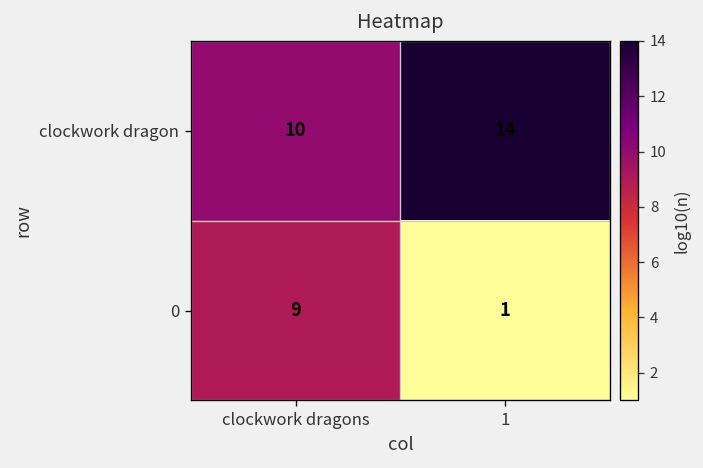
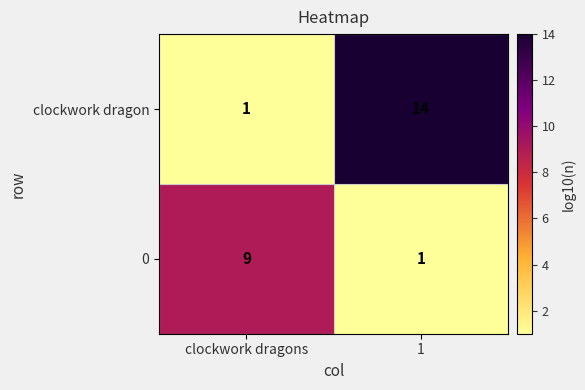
  {
    "clockwork dragon": {
-     "clockwork dragons": 10,
+     "clockwork dragons": 1,
      "1": 14
    },
    "0": {
      "clockwork dragons": 9,
      "1": 1
    }
  }
